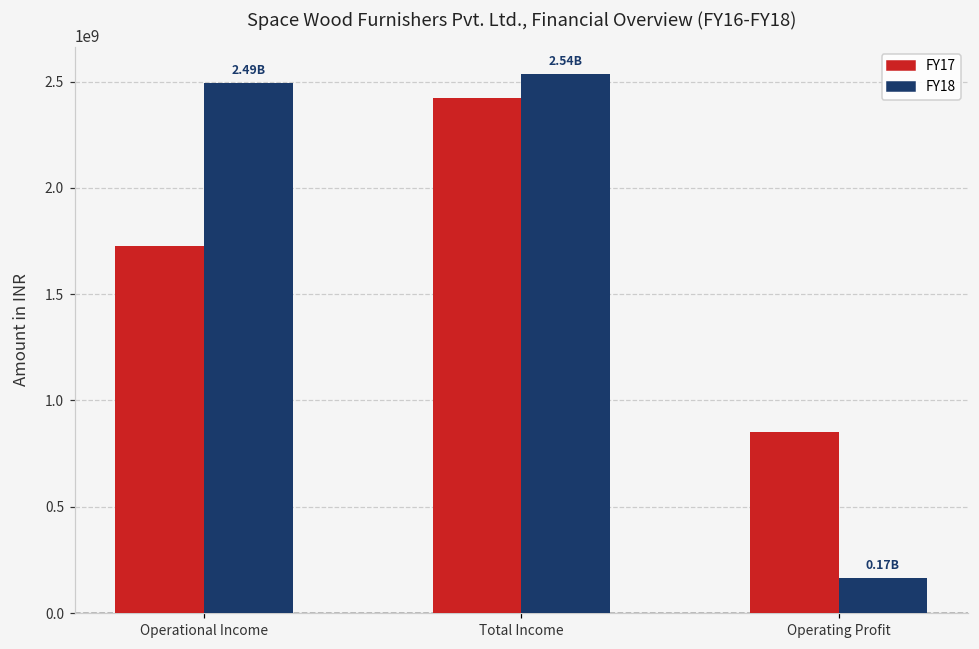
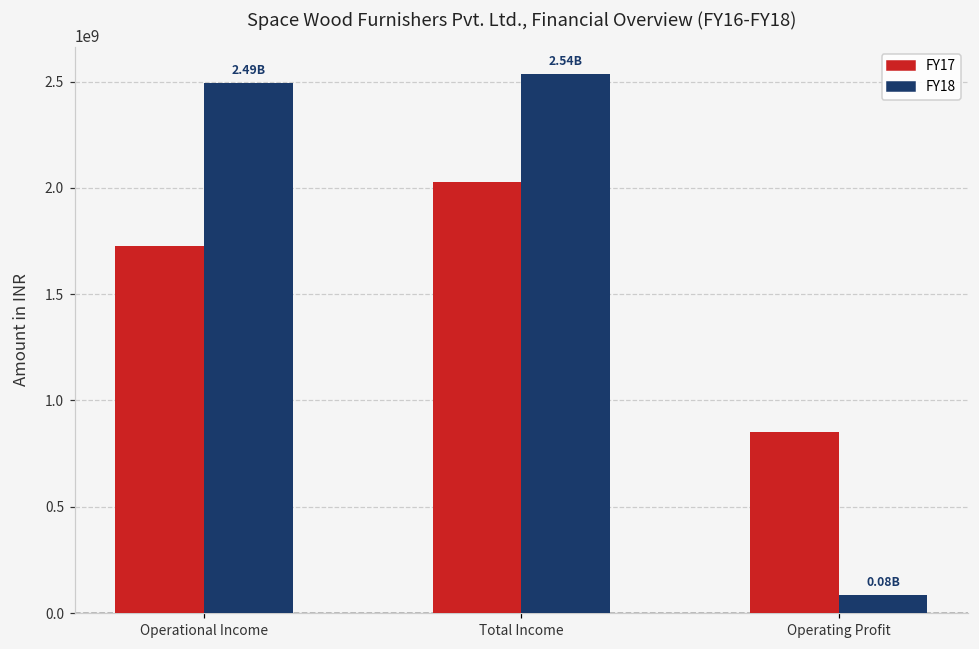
  {
    "FY17": {
      "Operational Income": "1720000000",
-     "Total Income": "2420000000",
+     "Total Income": "2030000000",
      "Operating Profit": "850000000"
    },
    "FY18": {
      "Operational Income": "2.49B",
      "Total Income": "2.54B",
-     "Operating Profit": "0.17B"
+     "Operating Profit": "0.08B"
    }
  }
